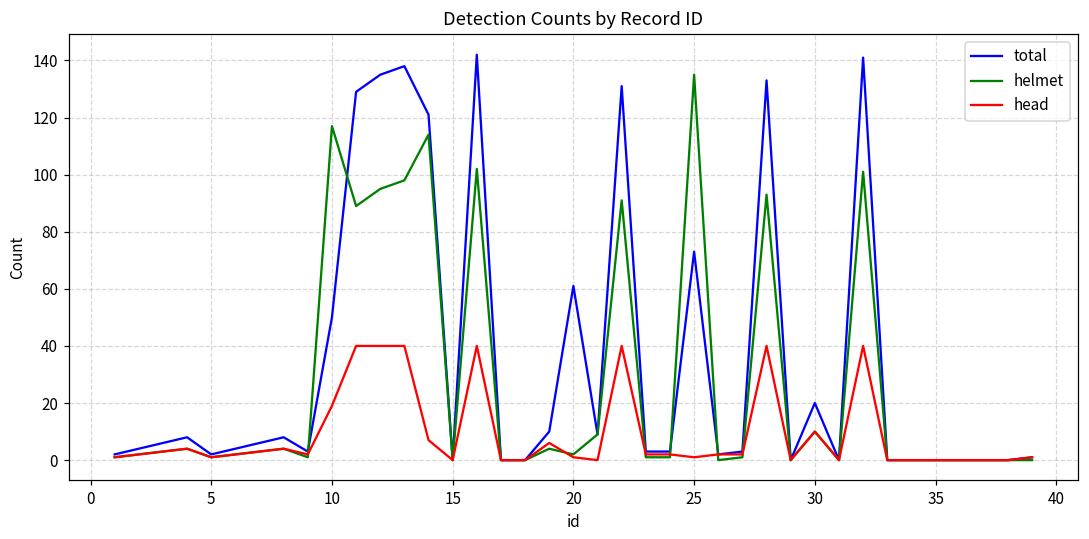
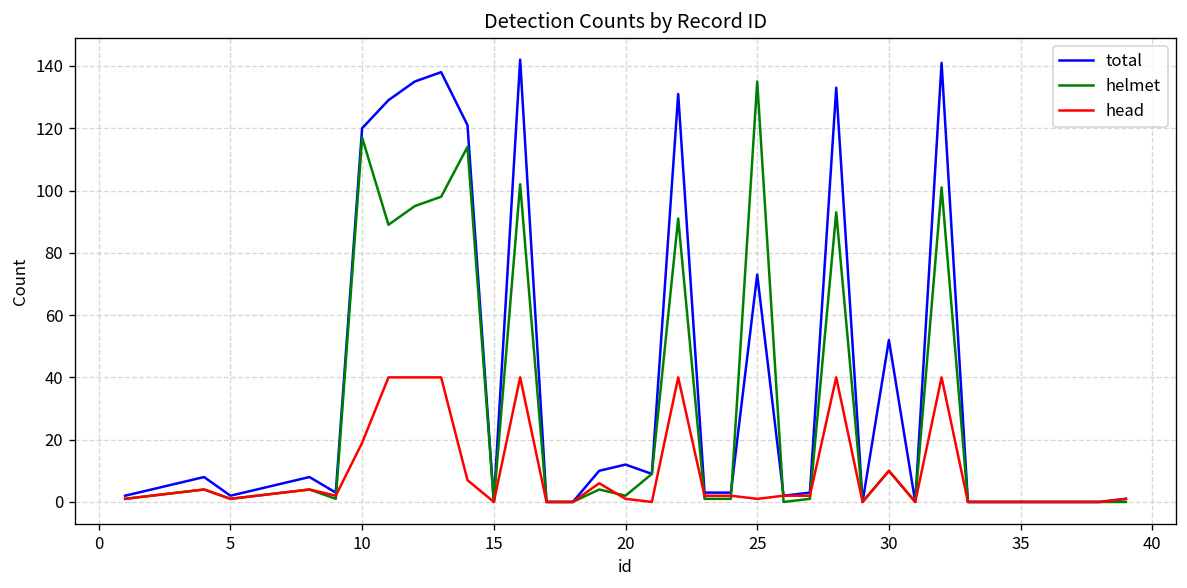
  {
    "total": {
      "5": 2,
-     "10": 50,
-     "20": 61,
+     "10": 120,
+     "20": 12,
      "25": 73,
-     "30": 20
+     "30": 52
    },
    "helmet": {
      "10": 117,
      "20": 2,
      "25": 135
    },
    "head": {
      "10": 19,
      "20": 1,
      "25": 1
    }
  }
